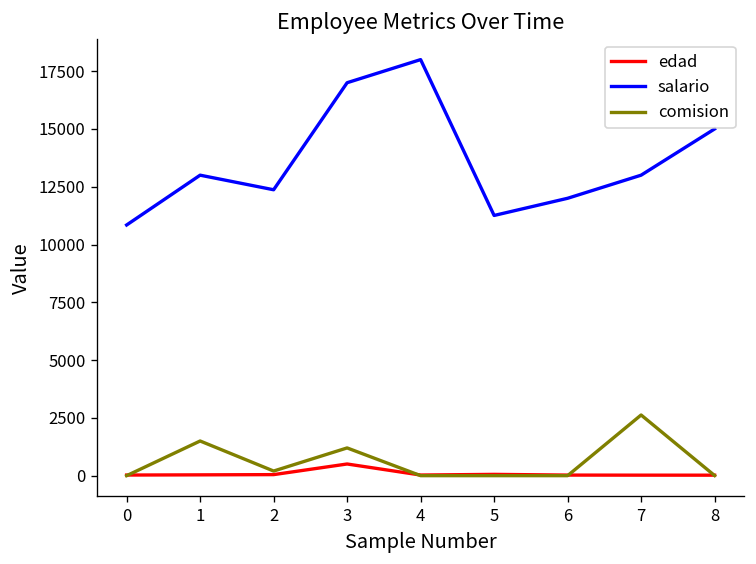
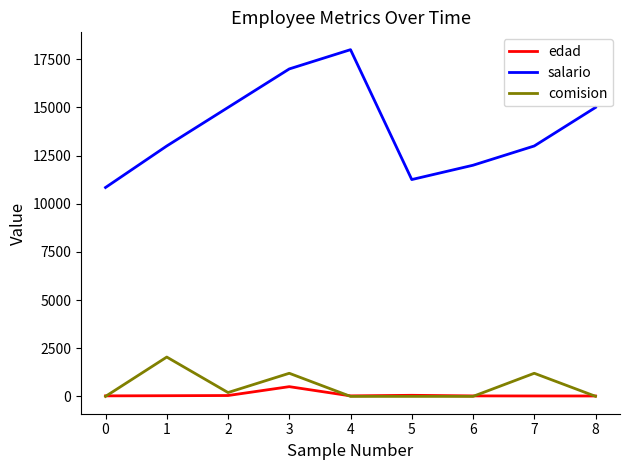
  {
    "edad": {
      "1": 0,
      "2": 0,
      "3": 500,
      "7": 0
    },
    "salario": {
      "0": 10800,
      "1": 13000,
-     "2": 12400,
+     "2": 15000,
      "3": 17000,
      "4": 18000,
      "5": 11300,
      "6": 12000,
      "7": 13000,
      "8": 15000
    },
    "comision": {
-     "1": 1500,
+     "1": 2000,
      "2": 200,
      "3": 1200,
-     "7": 2600
+     "7": 1200
    }
  }
